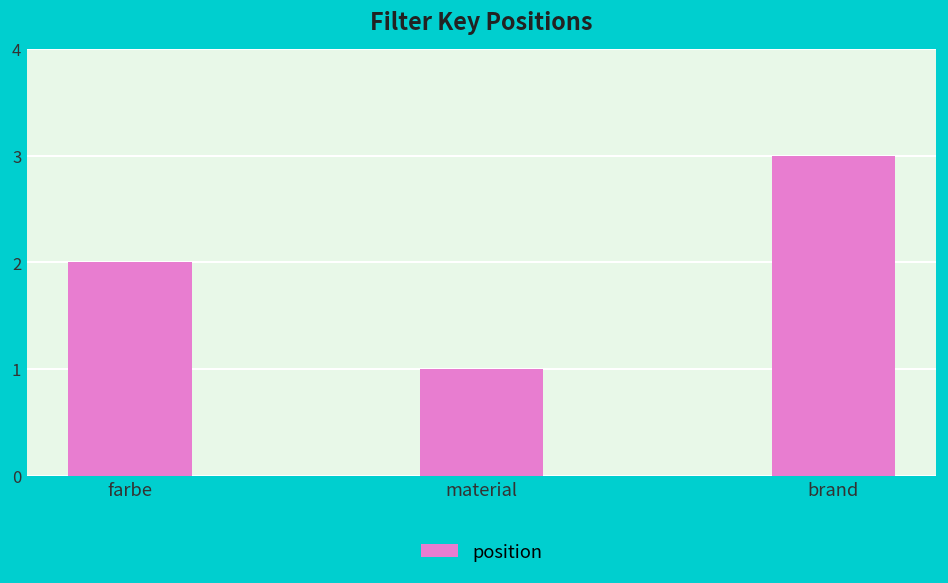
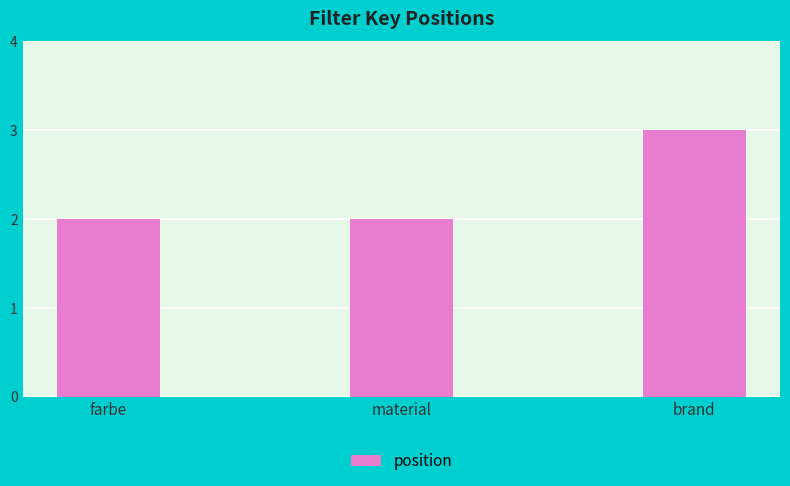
  {
    "farbe": 2,
-   "material": 1,
+   "material": 2,
    "brand": 3
  }
